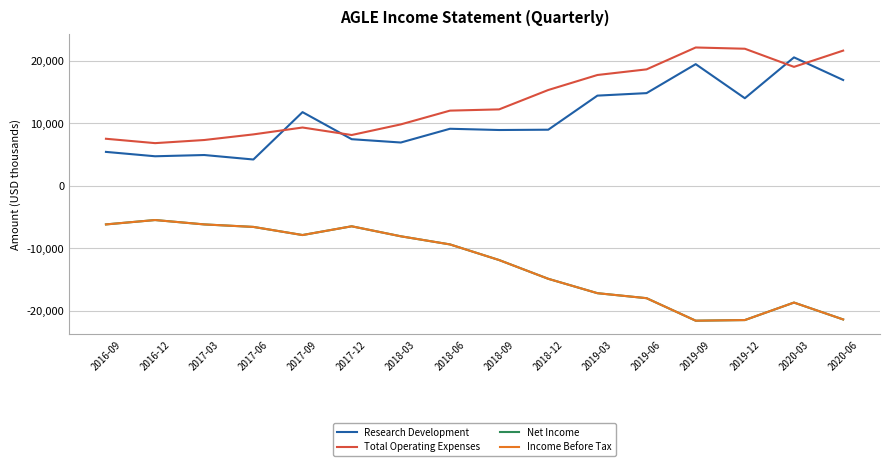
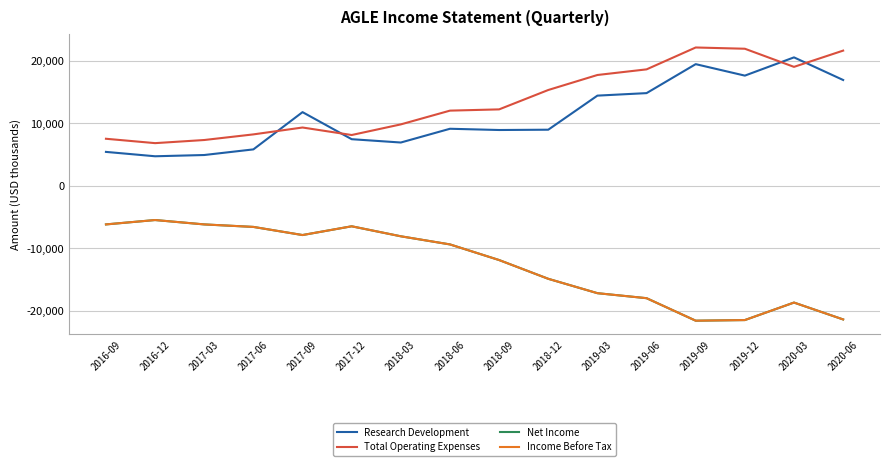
  {
    "Research Development": {
      "2016-09": "5,000",
      "2016-12": "5,000",
      "2017-03": "5,000",
-     "2017-06": "4,000",
+     "2017-06": "6,000",
      "2017-09": "12,000",
      "2017-12": "7,000",
      "2018-03": "7,000",
      "2018-06": "9,000",
      "2018-09": "9,000",
      "2018-12": "9,000",
      "2019-03": "14,000",
      "2019-06": "15,000",
      "2019-09": "19,000",
-     "2019-12": "14,000",
+     "2019-12": "18,000",
      "2020-03": "21,000",
      "2020-06": "17,000"
    }
  }
